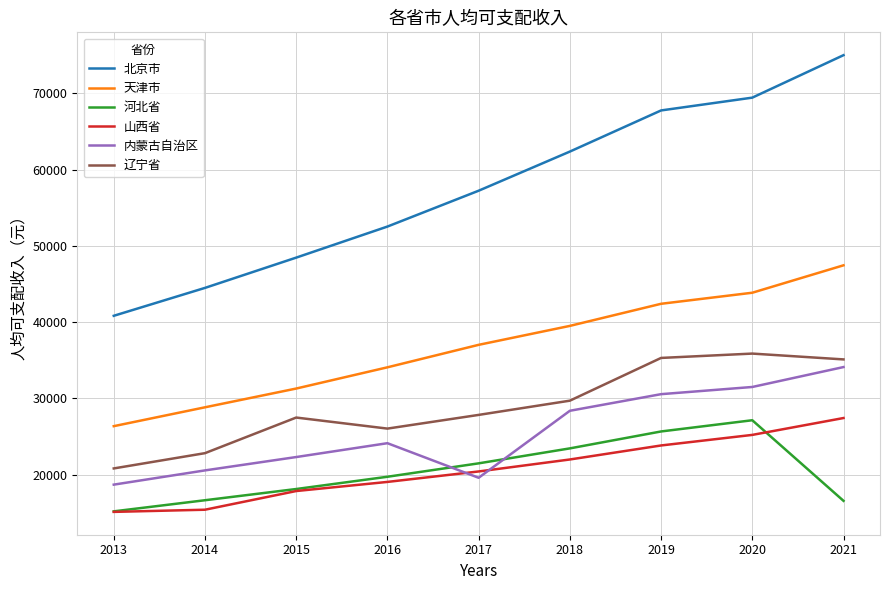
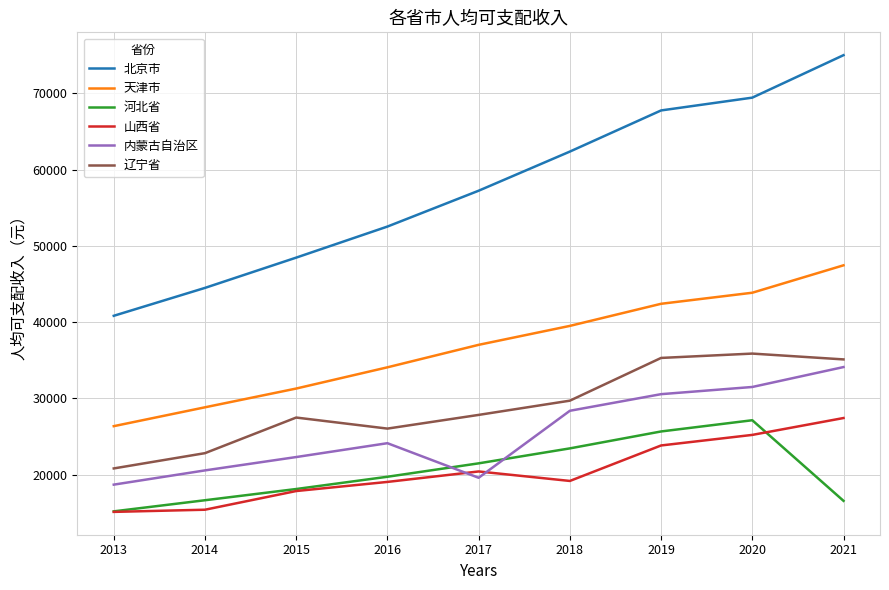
  {
    "北京市": {
      "2013": 41000,
      "2014": 44000,
      "2015": 48000,
      "2016": 53000,
      "2017": 57000,
      "2018": 62000,
      "2019": 68000,
      "2020": 69000,
      "2021": 75000
    },
    "天津市": {
      "2013": 26000,
      "2014": 29000,
      "2015": 31000,
      "2016": 34000,
      "2017": 37000,
      "2018": 40000,
      "2019": 42000,
      "2020": 44000,
      "2021": 47000
    },
    "河北省": {
      "2014": 17000,
      "2016": 20000,
      "2017": 21000,
      "2018": 23000,
      "2019": 26000,
      "2020": 27000,
      "2021": 17000
    },
    "山西省": {
      "2014": 15000,
      "2016": 19000,
      "2017": 20000,
-     "2018": 22000,
+     "2018": 19000,
      "2019": 24000,
      "2020": 25000,
      "2021": 27000
    },
    "内蒙古自治区": {
      "2013": 19000,
      "2014": 21000,
      "2015": 22000,
      "2016": 24000,
      "2017": 20000,
      "2018": 28000,
      "2019": 31000,
      "2020": 31000,
      "2021": 34000
    },
    "辽宁省": {
      "2013": 21000,
      "2014": 23000,
      "2015": 27000,
      "2016": 26000,
      "2017": 28000,
      "2018": 30000,
      "2019": 35000,
      "2020": 36000,
      "2021": 35000
    }
  }
